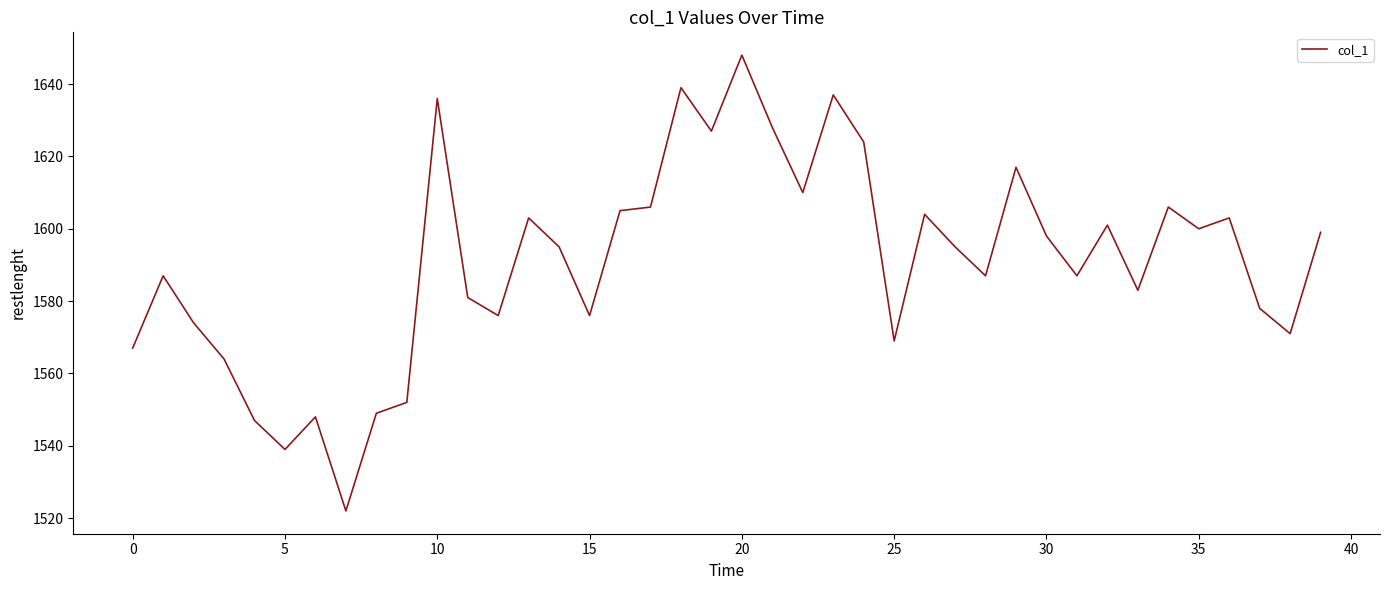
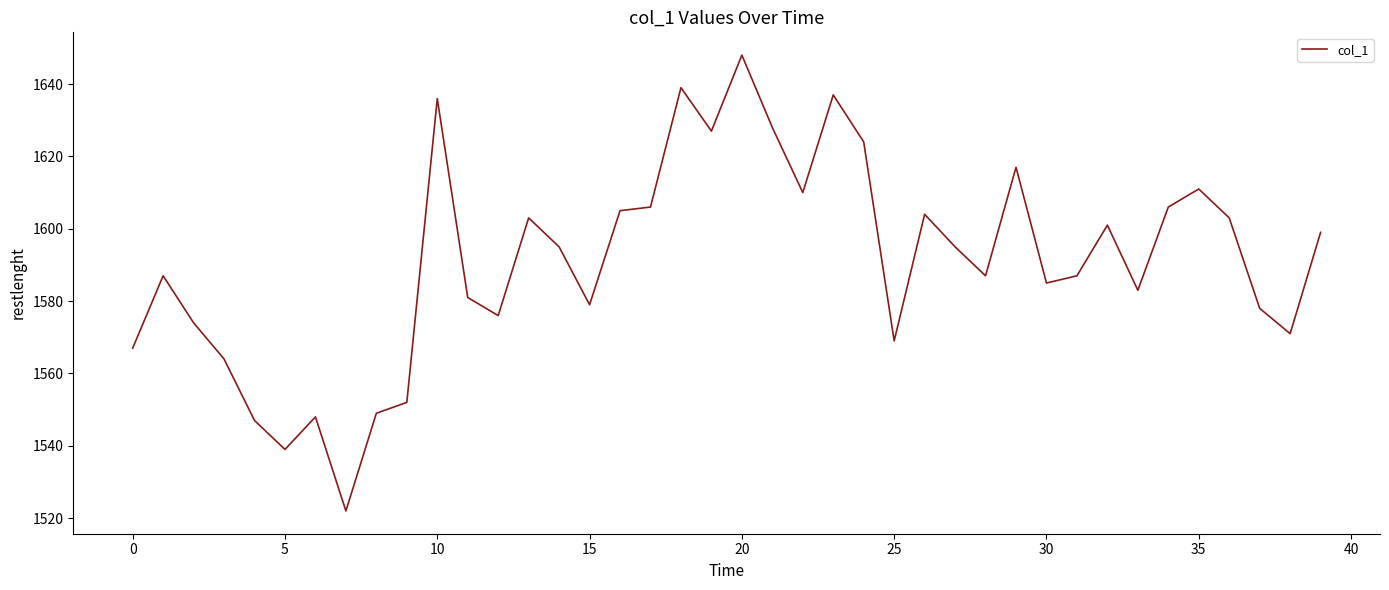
  {
    "0": 1567,
    "5": 1539,
    "10": 1636,
-   "15": 1576,
+   "15": 1579,
    "20": 1648,
    "25": 1569,
-   "30": 1598,
-   "35": 1600
+   "30": 1585,
+   "35": 1611
  }
